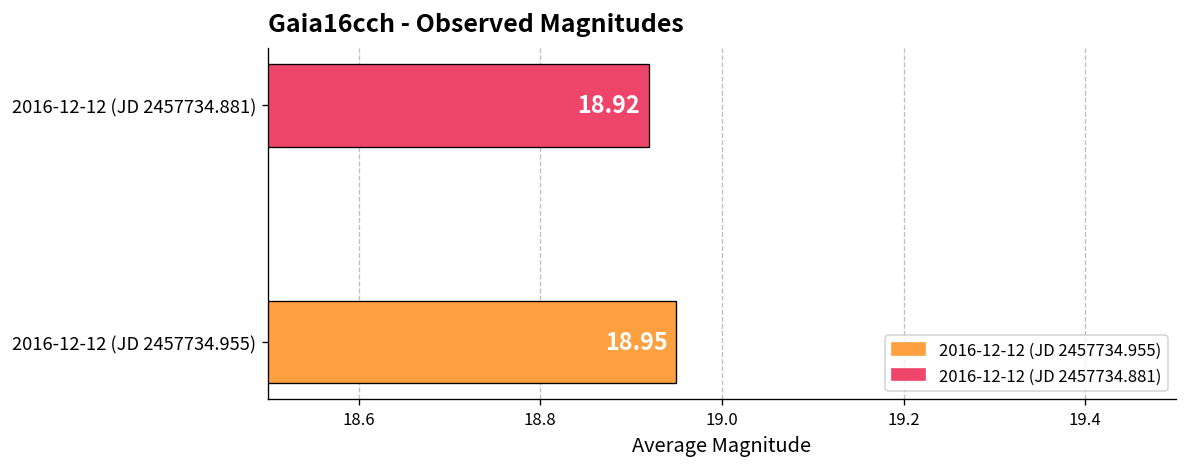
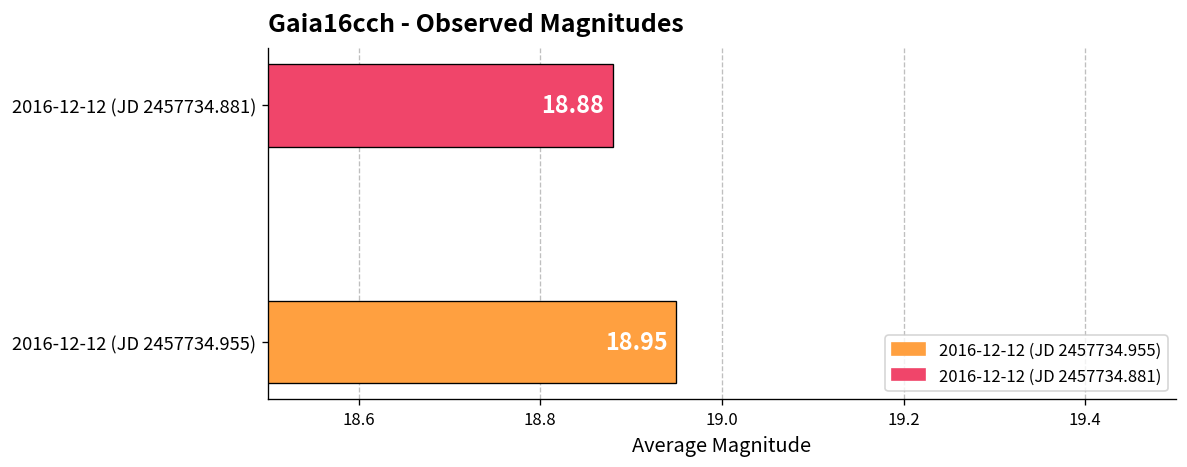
  {
-   "2016-12-12 (JD 2457734.881)": 18.92,
+   "2016-12-12 (JD 2457734.881)": 18.88,
    "2016-12-12 (JD 2457734.955)": 18.95
  }
